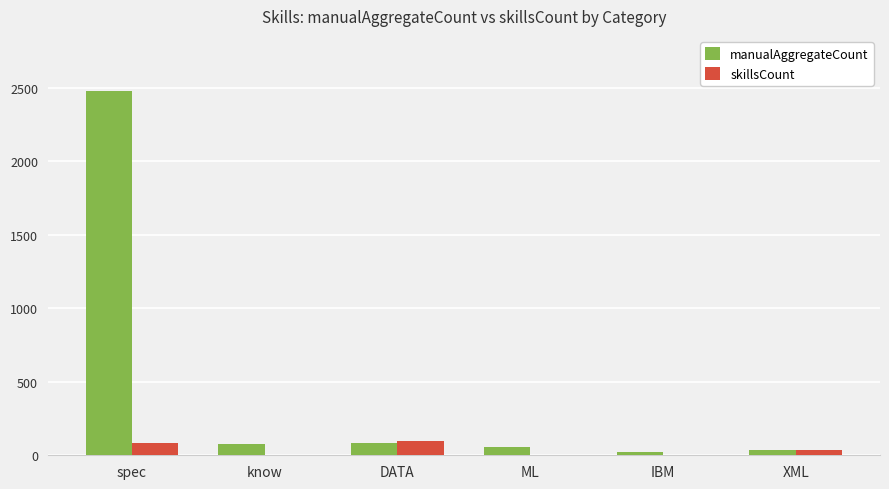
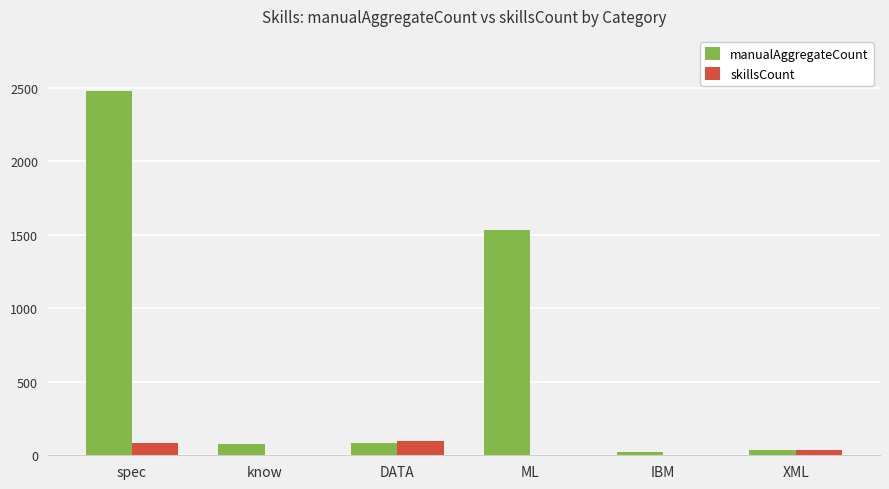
  {
    "manualAggregateCount": {
      "spec": 2480,
      "know": 70,
      "DATA": 80,
-     "ML": 50,
+     "ML": 1530,
      "IBM": 30,
      "XML": 40
    },
    "skillsCount": {
      "spec": 80,
      "DATA": 100,
      "XML": 40
    }
  }
